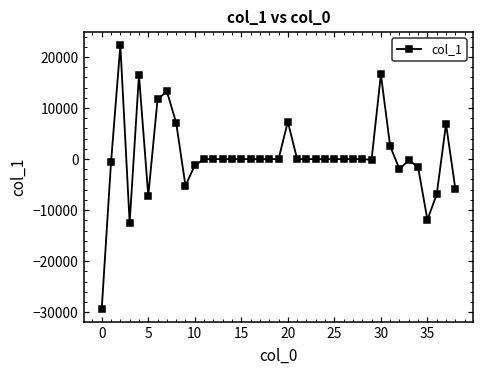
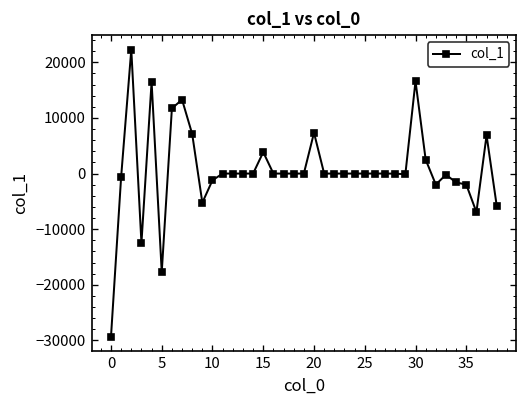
  {
    "0": -29000,
-   "5": -7000,
+   "5": -18000,
    "10": -1000,
-   "15": 0,
+   "15": 4000,
    "20": 7000,
    "25": 0,
    "30": 17000,
-   "35": -12000
+   "35": -2000
  }
